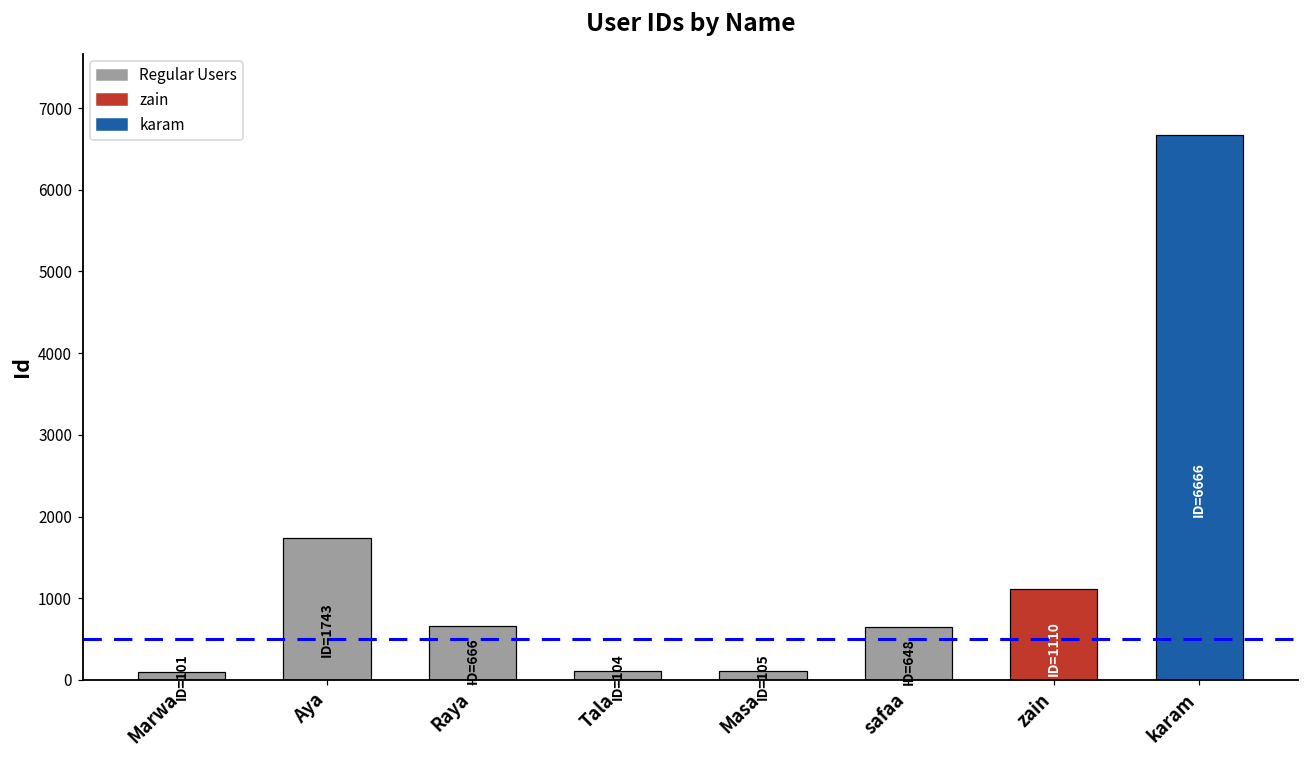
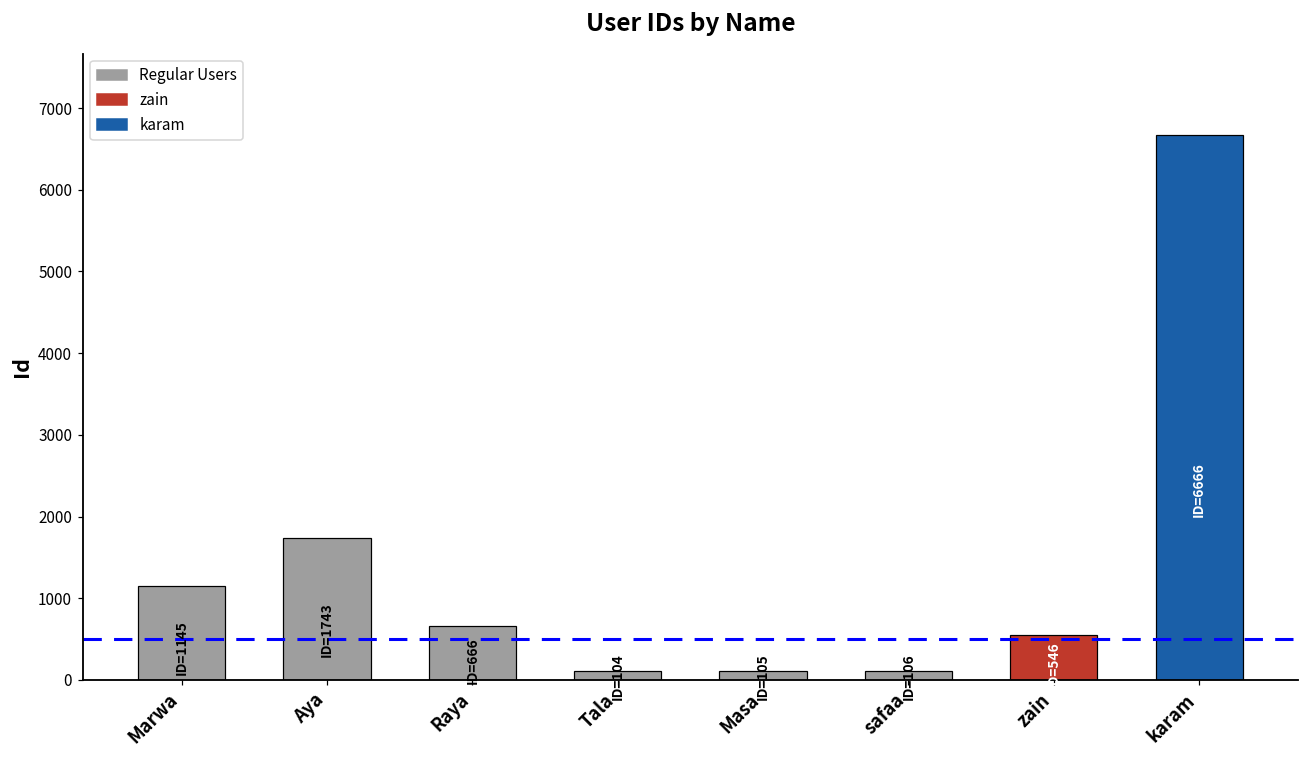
  {
-   "Marwa": 101,
+   "Marwa": 1145,
    "Aya": 1743,
    "Raya": 666,
    "Tala": 104,
    "Masa": 105,
-   "safaa": 648,
-   "zain": 1110,
+   "safaa": 106,
+   "zain": 546,
    "karam": 6666
  }
